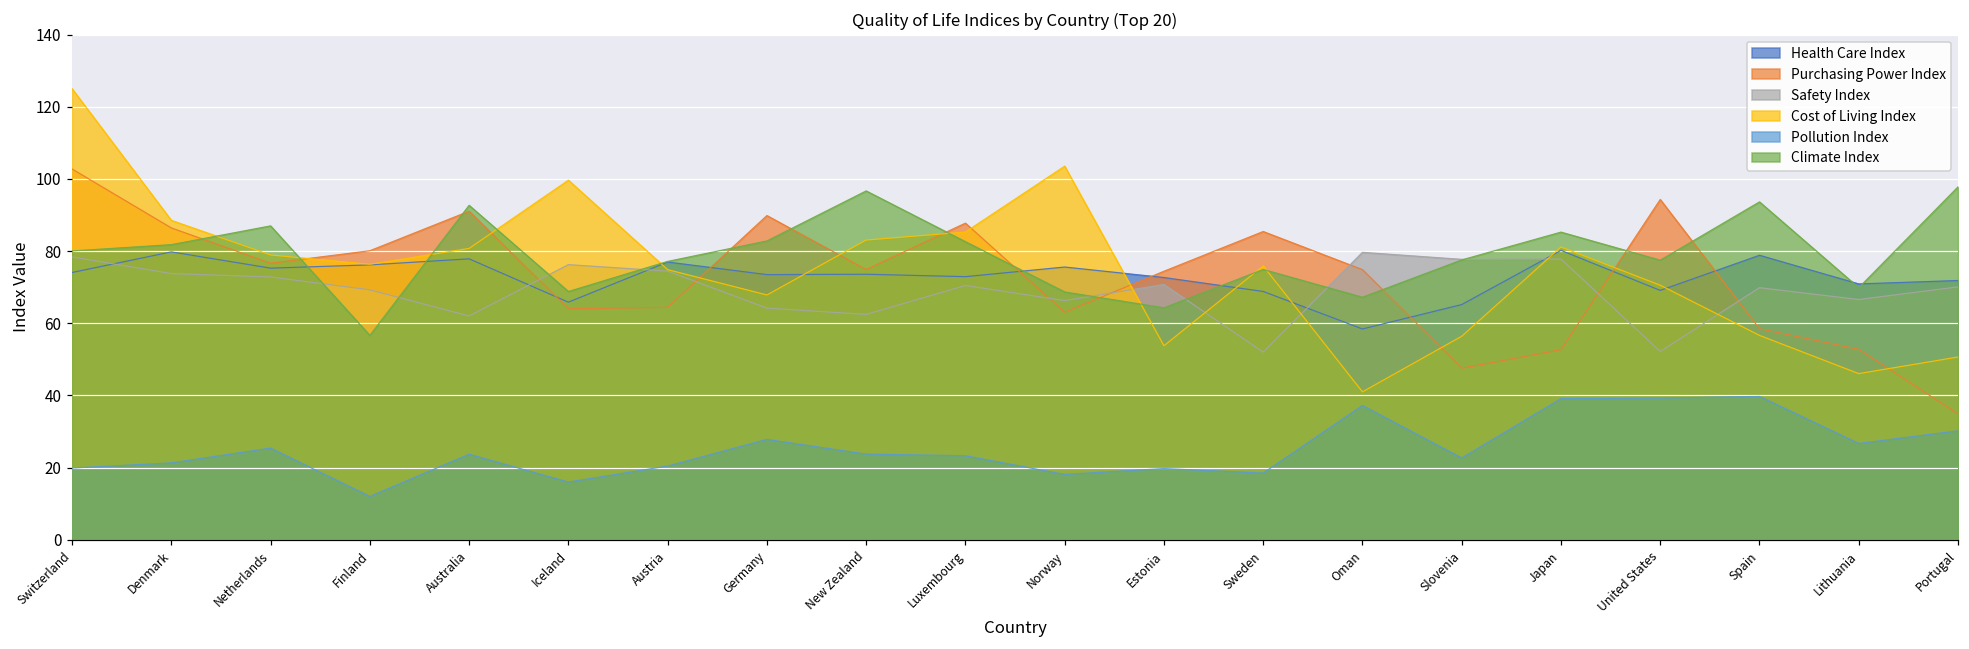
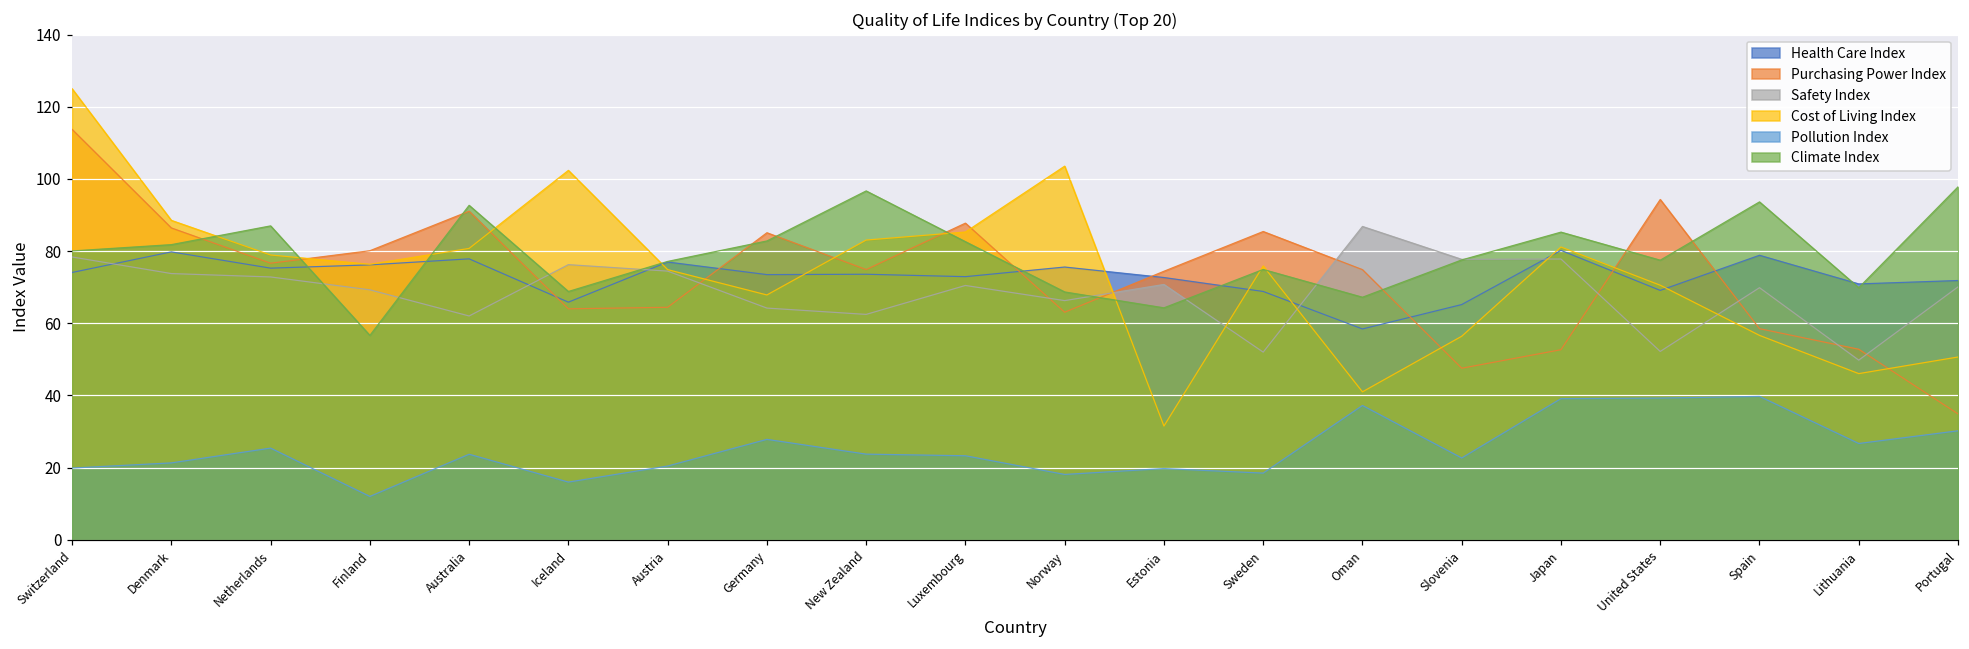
  {
    "Purchasing Power Index": {
-     "Switzerland": 103,
+     "Switzerland": 114,
      "Denmark": 86,
      "Netherlands": 77,
      "Finland": 80,
      "Australia": 91,
      "Iceland": 64,
      "Austria": 64,
-     "Germany": 90,
+     "Germany": 85,
      "New Zealand": 75,
      "Luxembourg": 88,
      "Norway": 63,
      "Estonia": 74,
      "Sweden": 85,
      "Oman": 75,
      "Slovenia": 48,
      "Japan": 53,
      "United States": 94,
      "Spain": 59,
      "Lithuania": 53,
      "Portugal": 35
    },
    "Safety Index": {
      "Switzerland": 78,
      "Denmark": 74,
      "Netherlands": 73,
      "Finland": 69,
      "Australia": 62,
      "Iceland": 76,
      "Germany": 64,
      "New Zealand": 62,
      "Luxembourg": 70,
      "Norway": 66,
      "Estonia": 71,
      "Sweden": 52,
-     "Oman": 80,
+     "Oman": 87,
      "Japan": 78,
      "United States": 52,
      "Spain": 70,
-     "Lithuania": 67,
+     "Lithuania": 50,
      "Portugal": 70
    },
    "Cost of Living Index": {
      "Switzerland": 125,
      "Denmark": 89,
      "Netherlands": 79,
      "Australia": 81,
-     "Iceland": 100,
+     "Iceland": 102,
      "Germany": 68,
      "New Zealand": 83,
      "Luxembourg": 85,
      "Norway": 104,
-     "Estonia": 54,
+     "Estonia": 32,
      "Sweden": 76,
      "Oman": 41,
      "Slovenia": 56,
      "Japan": 81,
      "United States": 71,
      "Spain": 57,
      "Lithuania": 46,
      "Portugal": 51
    },
    "Climate Index": {
      "Switzerland": 80,
      "Denmark": 82,
      "Netherlands": 87,
      "Finland": 57,
      "Australia": 93,
      "Iceland": 69,
      "Germany": 83,
      "New Zealand": 97,
      "Luxembourg": 83,
      "Norway": 69,
      "Estonia": 64,
      "Sweden": 75,
      "Oman": 67,
      "Japan": 85,
      "United States": 77,
      "Spain": 94,
      "Lithuania": 70,
      "Portugal": 98
    }
  }
